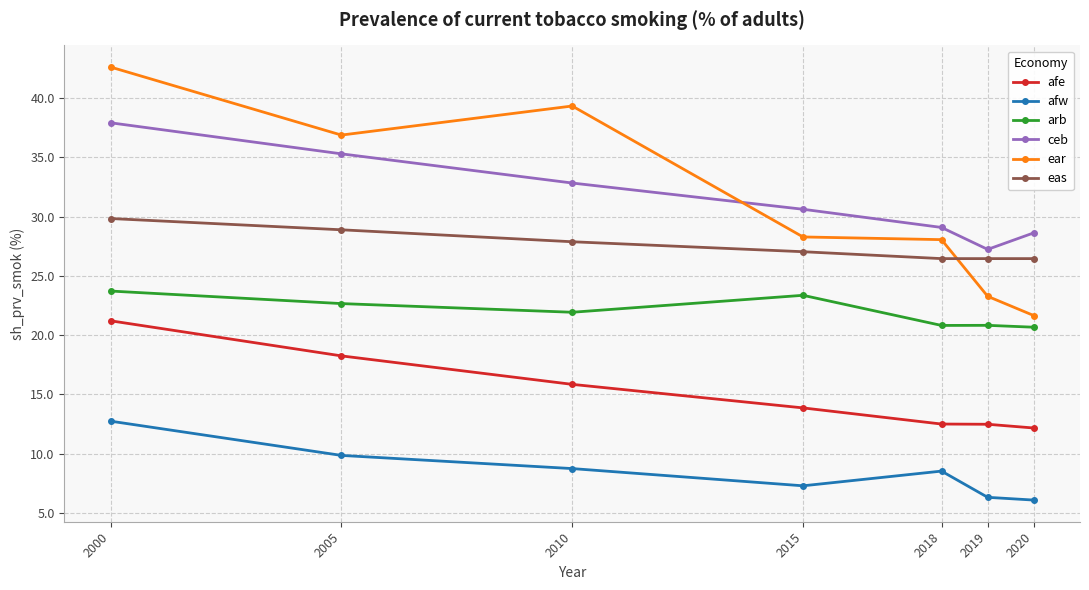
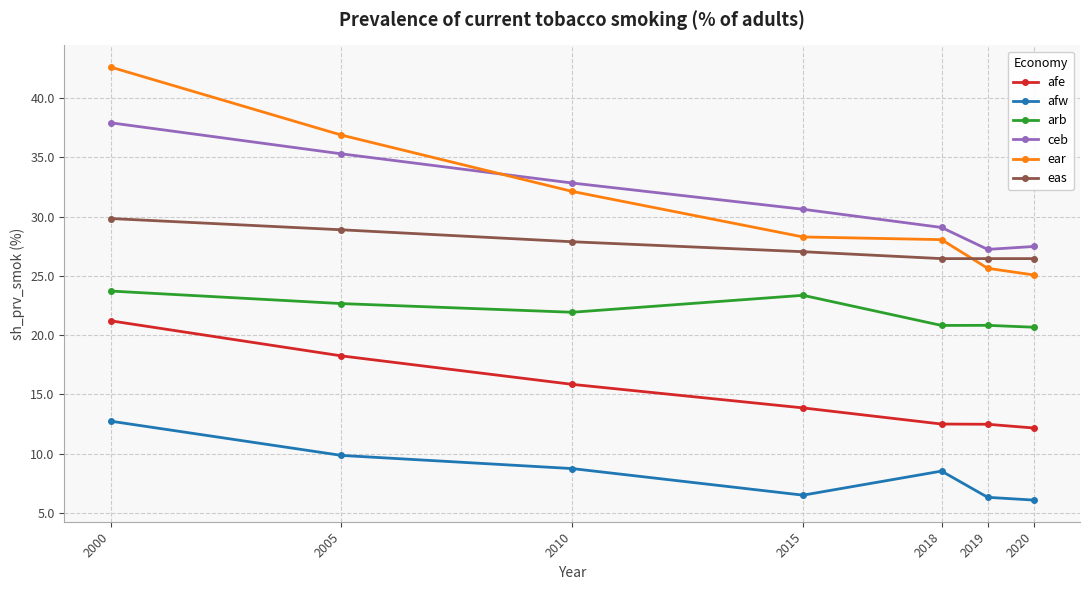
  {
    "afe": {
      "2000": 21.2,
      "2005": 18.3,
      "2010": 15.9,
      "2015": 13.9,
      "2018": 12.5,
      "2019": 12.5,
      "2020": 12.2
    },
    "afw": {
      "2000": 12.7,
      "2005": 9.9,
      "2010": 8.8,
-     "2015": 7.3,
+     "2015": 6.5,
      "2018": 8.5,
      "2019": 6.3,
      "2020": 6.1
    },
    "arb": {
      "2000": 23.7,
      "2005": 22.7,
      "2010": 21.9,
      "2015": 23.4,
      "2018": 20.8,
      "2019": 20.8,
      "2020": 20.7
    },
    "ceb": {
      "2000": 37.9,
      "2005": 35.3,
      "2010": 32.8,
      "2015": 30.6,
      "2018": 29.1,
      "2019": 27.2,
-     "2020": 28.6
+     "2020": 27.5
    },
    "ear": {
      "2000": 42.6,
      "2005": 36.9,
-     "2010": 39.3,
+     "2010": 32.1,
      "2015": 28.3,
      "2018": 28.1,
-     "2019": 23.3,
-     "2020": 21.7
+     "2019": 25.6,
+     "2020": 25.1
    },
    "eas": {
      "2000": 29.8,
      "2005": 28.9,
      "2010": 27.9,
      "2015": 27.0,
      "2018": 26.5,
      "2019": 26.5,
      "2020": 26.5
    }
  }
